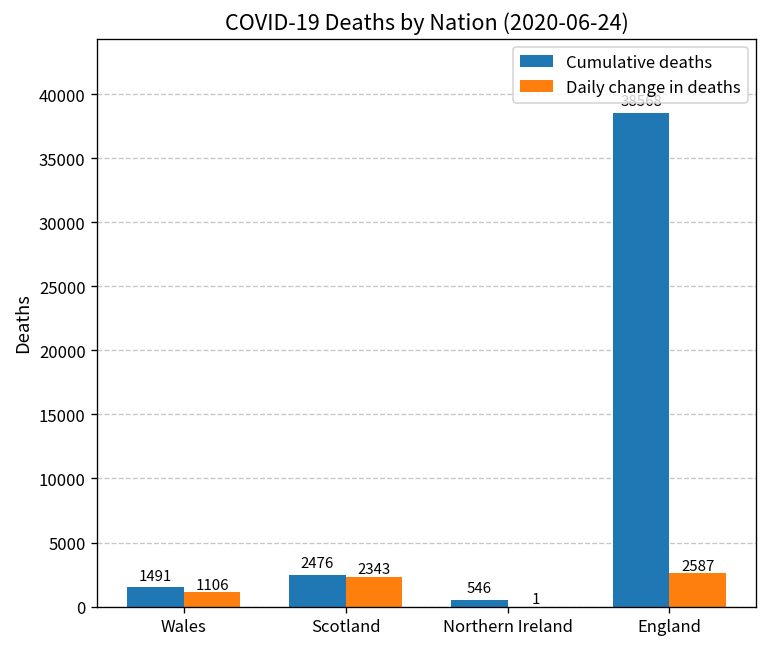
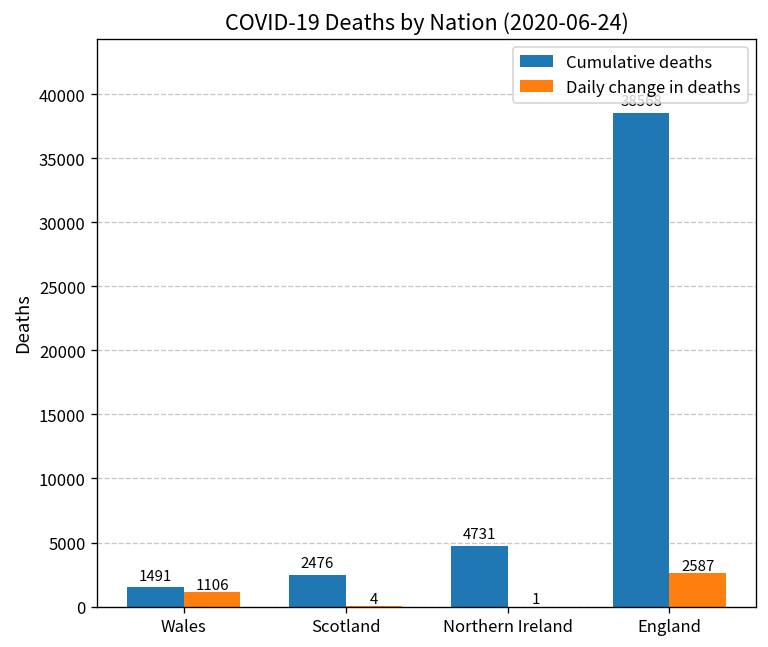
  {
    "Cumulative deaths": {
      "Wales": 1491,
      "Scotland": 2476,
-     "Northern Ireland": 546
+     "Northern Ireland": 4731
    },
    "Daily change in deaths": {
      "Wales": 1106,
-     "Scotland": 2343,
+     "Scotland": 4,
      "Northern Ireland": 1,
      "England": 2587
    }
  }
